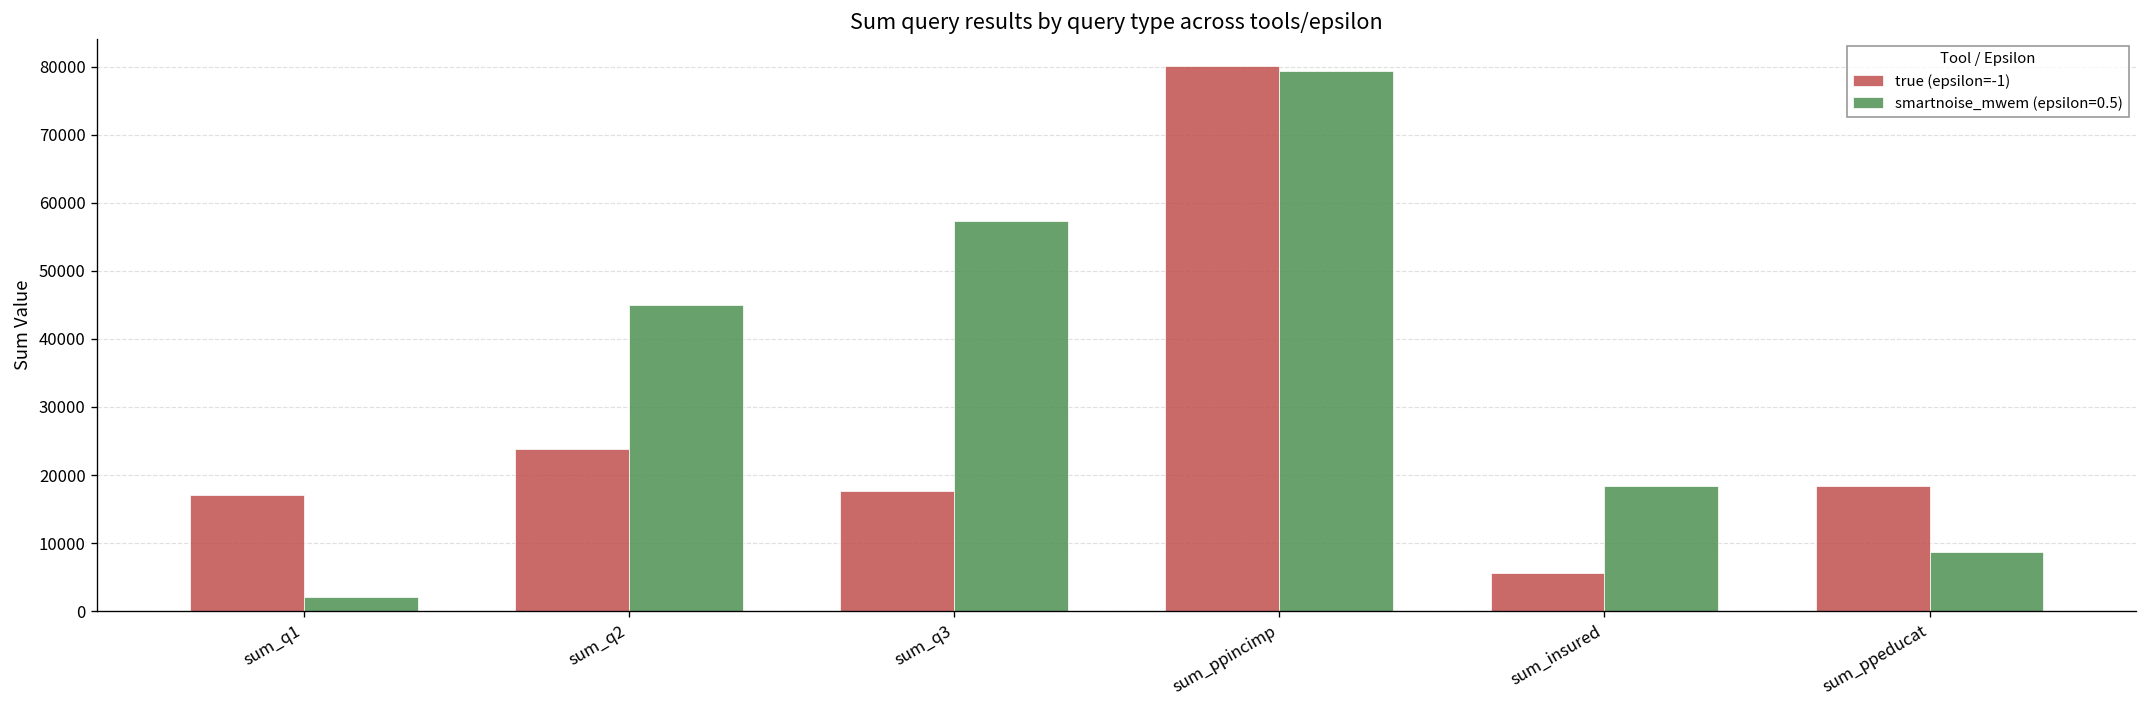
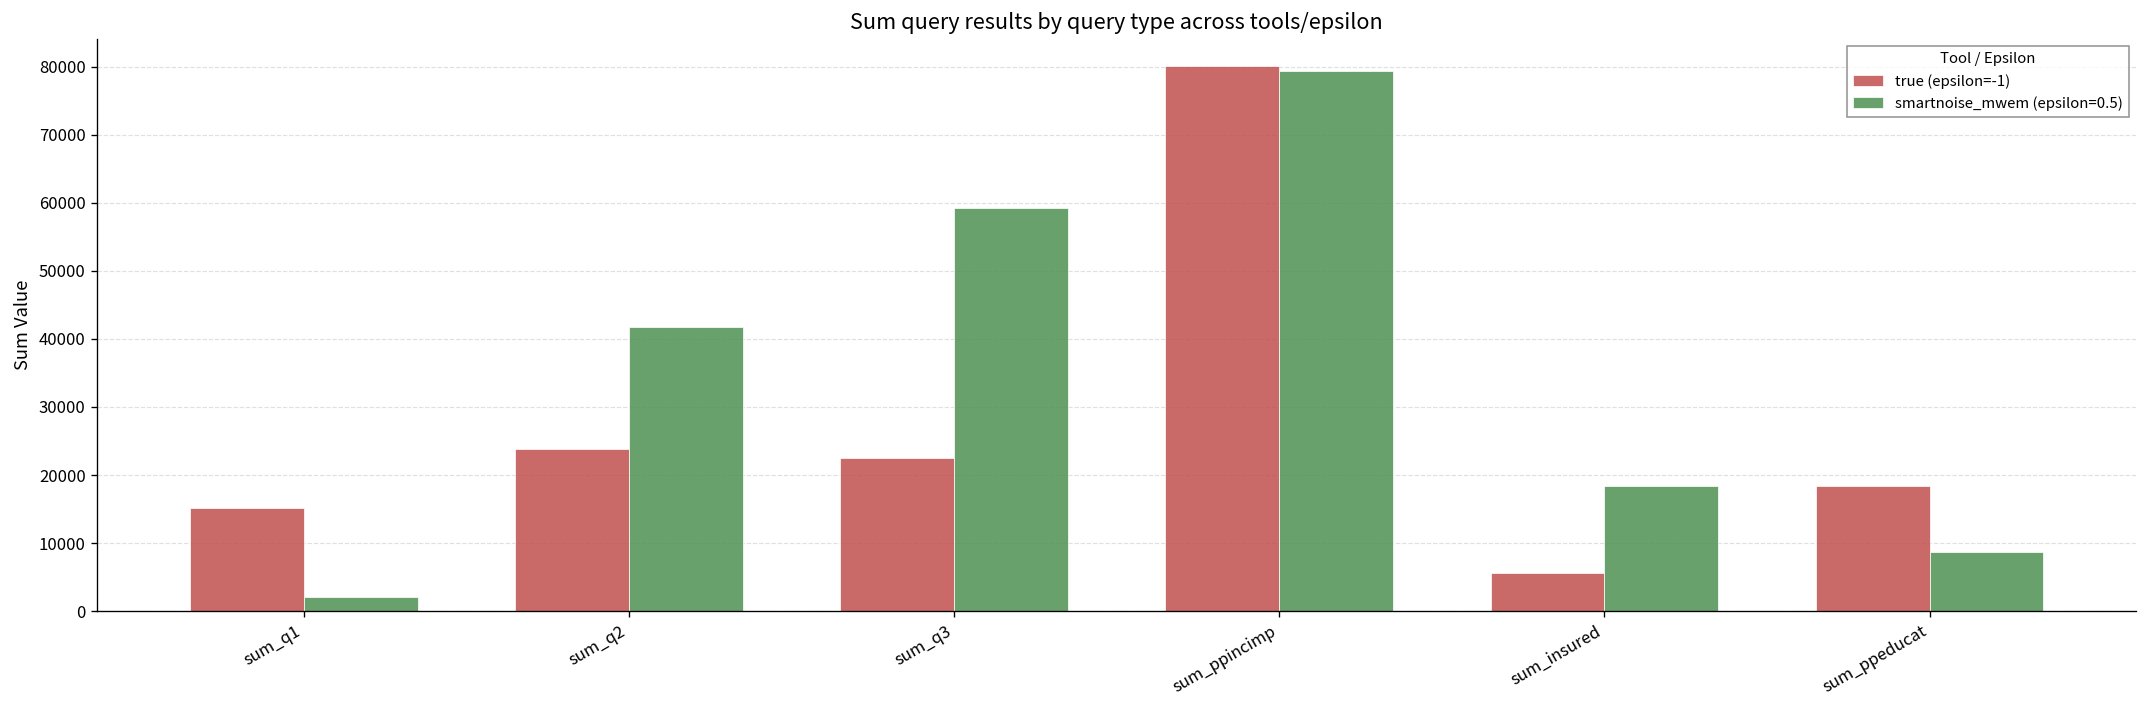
  {
    "true (epsilon=-1)": {
-     "sum_q1": 17000,
+     "sum_q1": 15000,
      "sum_q2": 24000,
-     "sum_q3": 18000,
+     "sum_q3": 22000,
      "sum_ppincimp": 80000,
      "sum_insured": 6000,
      "sum_ppeducat": 18000
    },
    "smartnoise_mwem (epsilon=0.5)": {
      "sum_q1": 2000,
-     "sum_q2": 45000,
-     "sum_q3": 57000,
+     "sum_q2": 42000,
+     "sum_q3": 59000,
      "sum_ppincimp": 79000,
      "sum_insured": 18000,
      "sum_ppeducat": 9000
    }
  }
